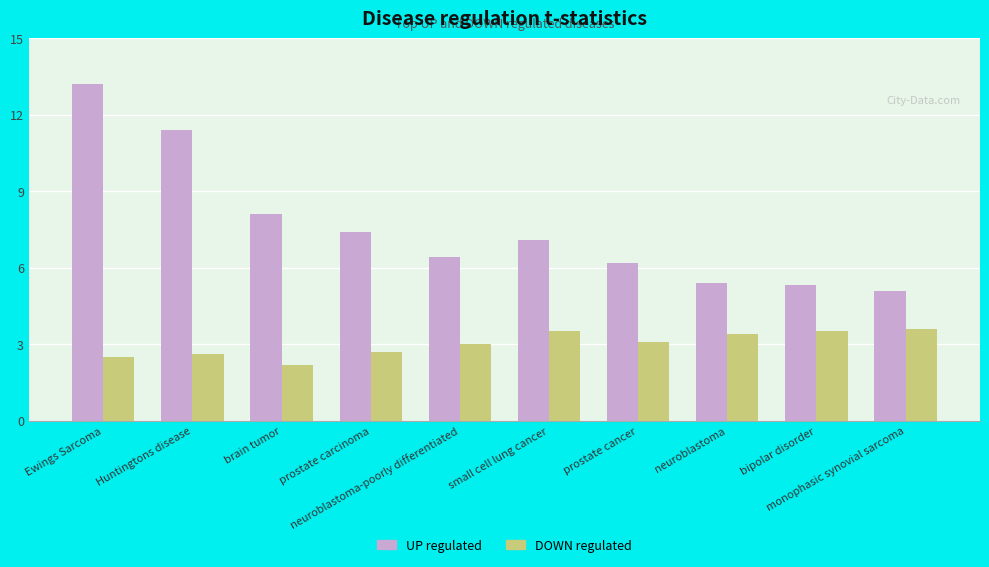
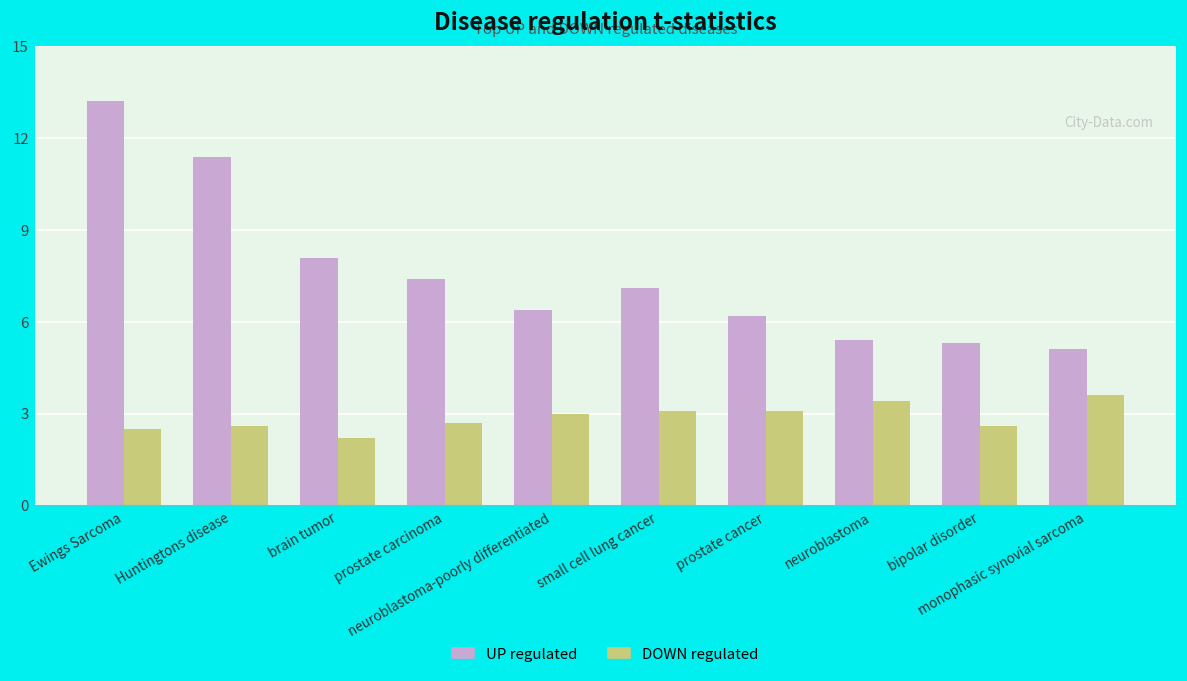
  {
    "UP regulated": {
      "Ewings Sarcoma": 13.2,
      "Huntingtons disease": 11.4,
      "brain tumor": 8.1,
      "prostate carcinoma": 7.4,
      "neuroblastoma-poorly differentiated": 6.4,
      "small cell lung cancer": 7.1,
      "prostate cancer": 6.2,
      "neuroblastoma": 5.4,
      "bipolar disorder": 5.3,
      "monophasic synovial sarcoma": 5.1
    },
    "DOWN regulated": {
      "Ewings Sarcoma": 2.5,
      "Huntingtons disease": 2.6,
      "brain tumor": 2.2,
      "prostate carcinoma": 2.7,
      "neuroblastoma-poorly differentiated": 3.0,
-     "small cell lung cancer": 3.5,
+     "small cell lung cancer": 3.1,
      "prostate cancer": 3.1,
      "neuroblastoma": 3.4,
-     "bipolar disorder": 3.5,
+     "bipolar disorder": 2.6,
      "monophasic synovial sarcoma": 3.6
    }
  }
